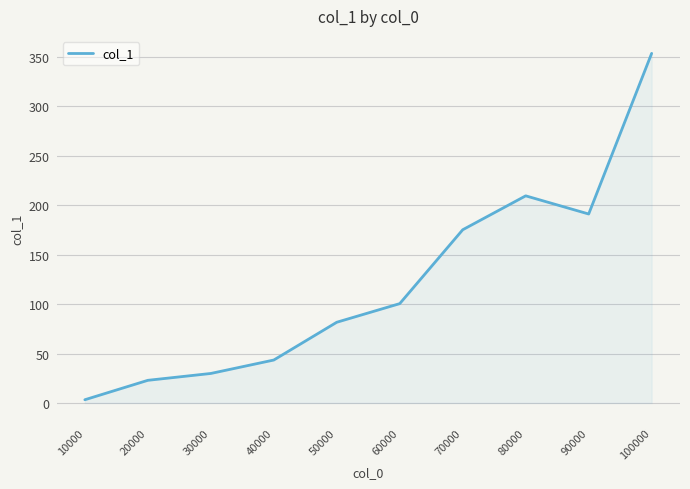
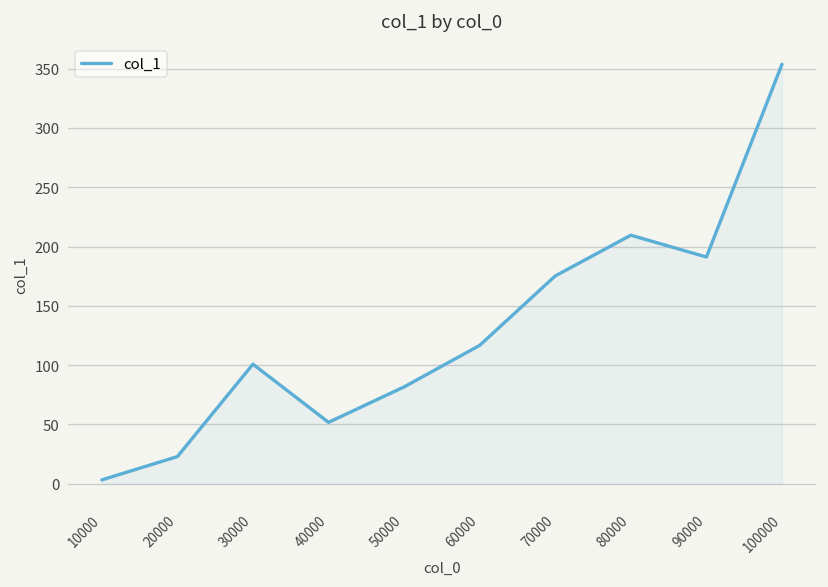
  {
    "10000": 0,
    "20000": 20,
-   "30000": 30,
-   "40000": 40,
+   "30000": 100,
+   "40000": 50,
    "50000": 80,
-   "60000": 100,
+   "60000": 120,
    "70000": 180,
    "80000": 210,
    "90000": 190,
    "100000": 350
  }
